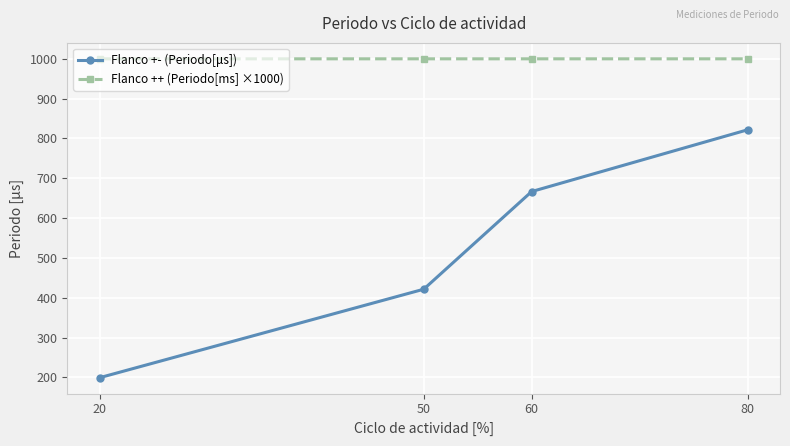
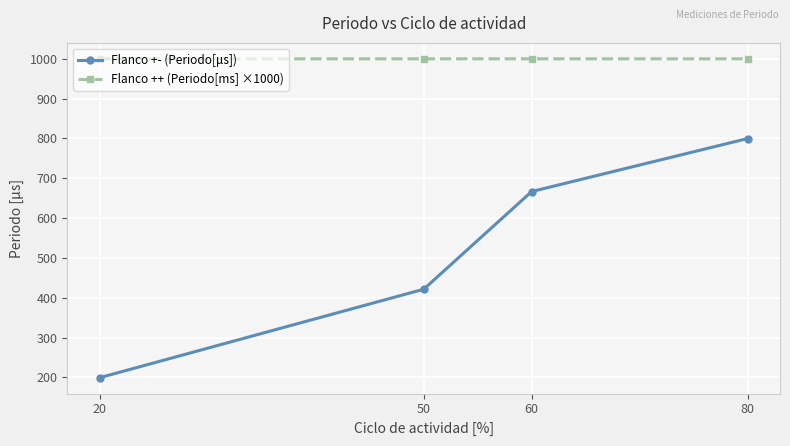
  {
    "Flanco +- (Periodo[μs])": {
      "20": 200,
      "50": 420,
      "60": 670,
-     "80": 820
+     "80": 800
    },
    "Flanco ++ (Periodo[ms] ×1000)": {
      "50": 1000,
      "60": 1000,
      "80": 1000
    }
  }
